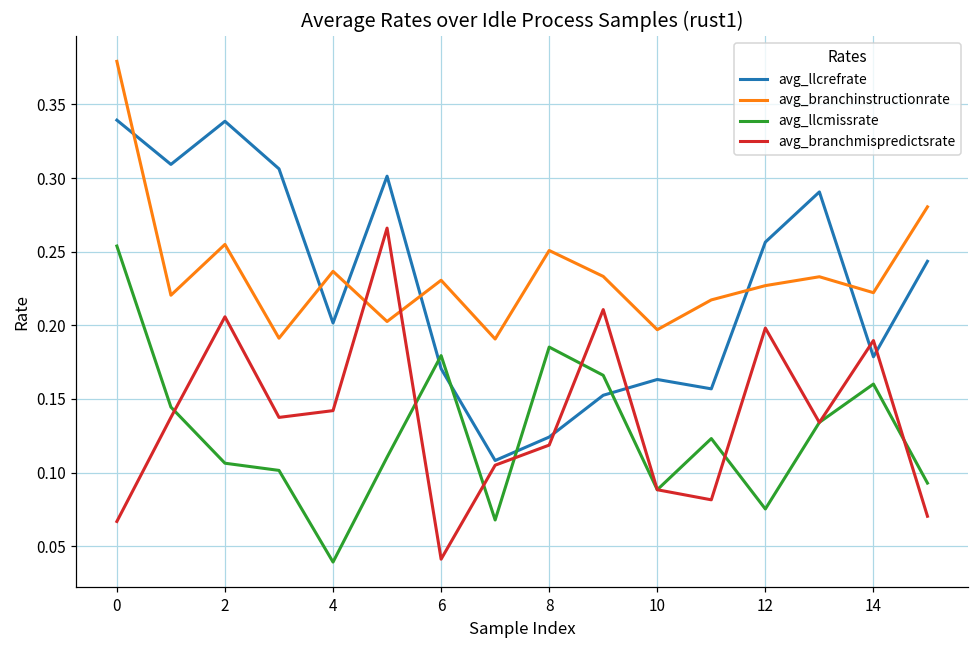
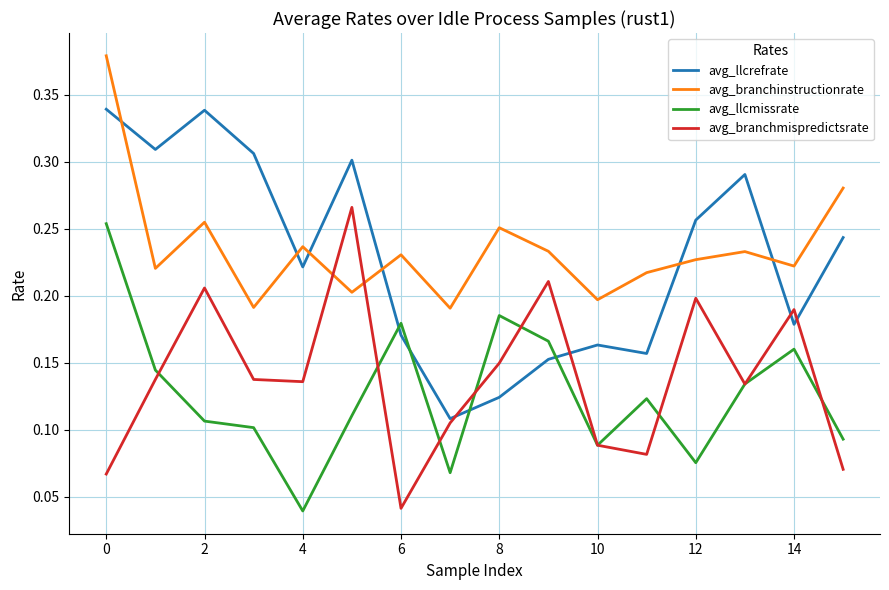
  {
    "avg_llcrefrate": {
      "0": 0.339,
      "2": 0.339,
-     "4": 0.202,
+     "4": 0.222,
      "6": 0.171,
      "8": 0.124,
      "10": 0.163,
      "12": 0.257,
      "14": 0.179
    },
    "avg_branchinstructionrate": {
      "0": 0.379,
      "2": 0.255,
      "4": 0.237,
      "6": 0.231,
      "8": 0.251,
      "10": 0.197,
      "12": 0.227,
      "14": 0.222
    },
    "avg_llcmissrate": {
      "0": 0.254,
      "2": 0.106,
      "4": 0.039,
      "6": 0.179,
      "8": 0.185,
      "12": 0.075,
      "14": 0.160
    },
    "avg_branchmispredictsrate": {
      "0": 0.067,
      "2": 0.206,
-     "4": 0.142,
+     "4": 0.136,
      "6": 0.041,
-     "8": 0.119,
+     "8": 0.150,
      "12": 0.198,
      "14": 0.190
    }
  }
